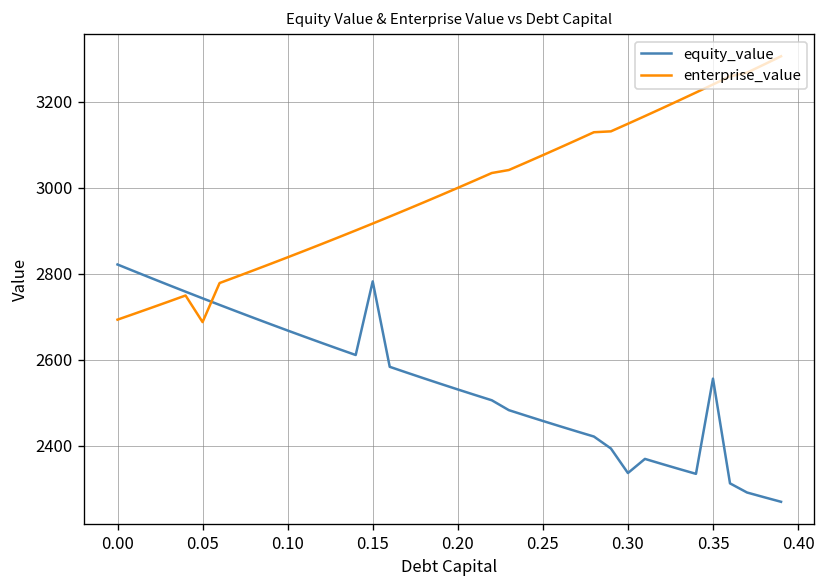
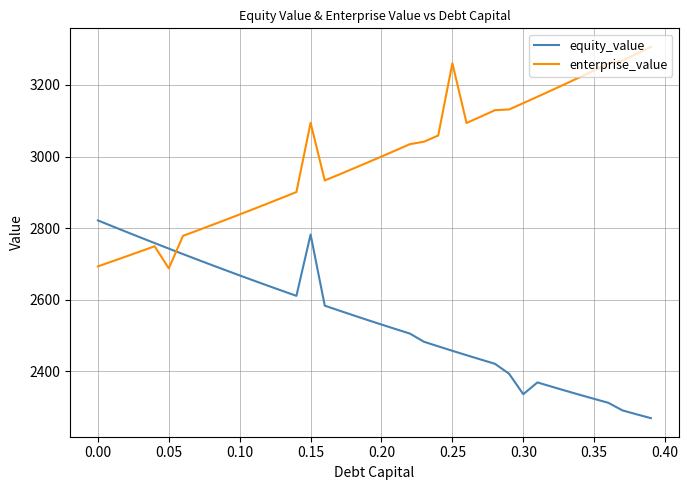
  {
    "equity_value": {
      "0.00": 2820,
      "0.05": 2740,
      "0.10": 2670,
      "0.15": 2780,
      "0.20": 2530,
      "0.25": 2460,
      "0.30": 2340,
-     "0.35": 2560
+     "0.35": 2320
    },
    "enterprise_value": {
      "0.00": 2690,
      "0.05": 2690,
      "0.10": 2840,
-     "0.15": 2920,
+     "0.15": 3090,
      "0.20": 3000,
-     "0.25": 3080,
+     "0.25": 3260,
      "0.30": 3150
    }
  }
